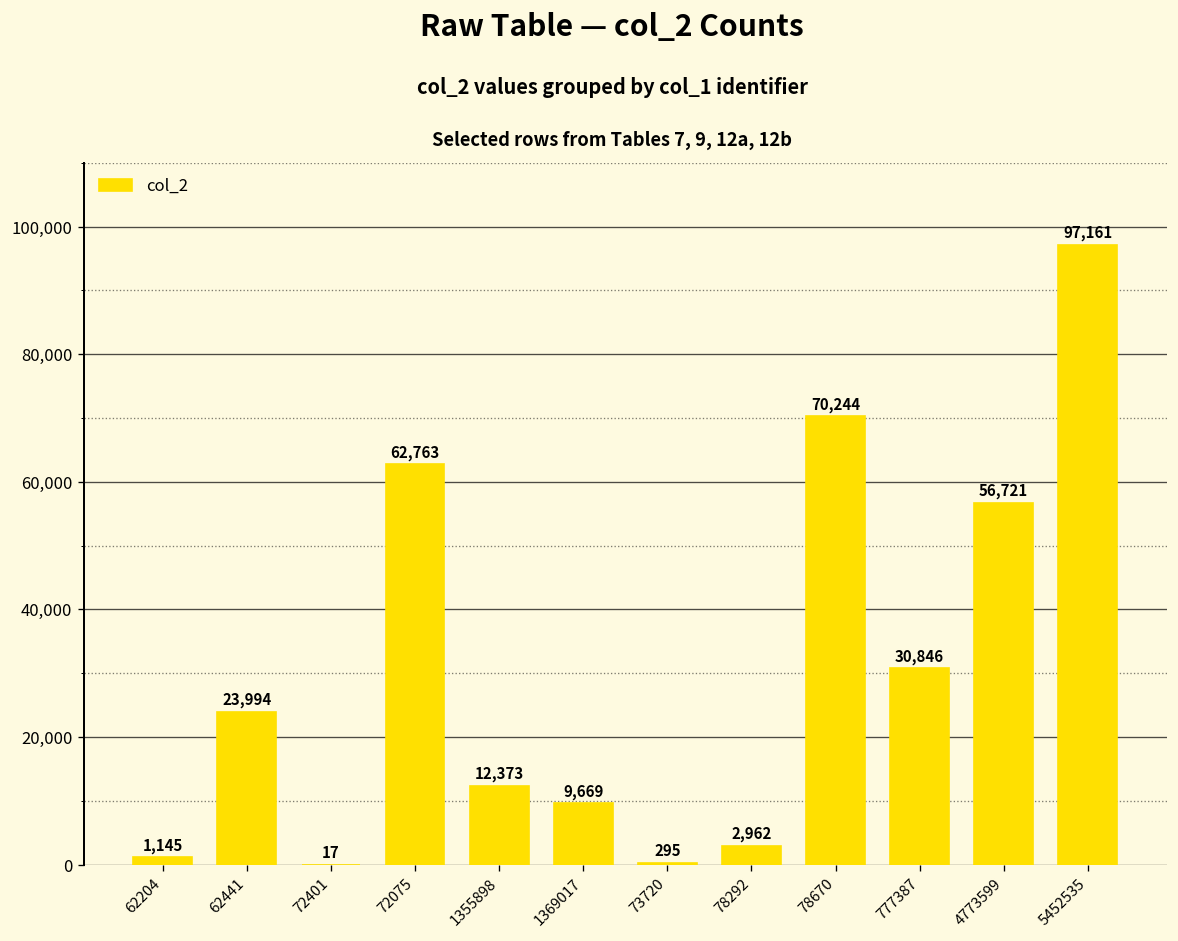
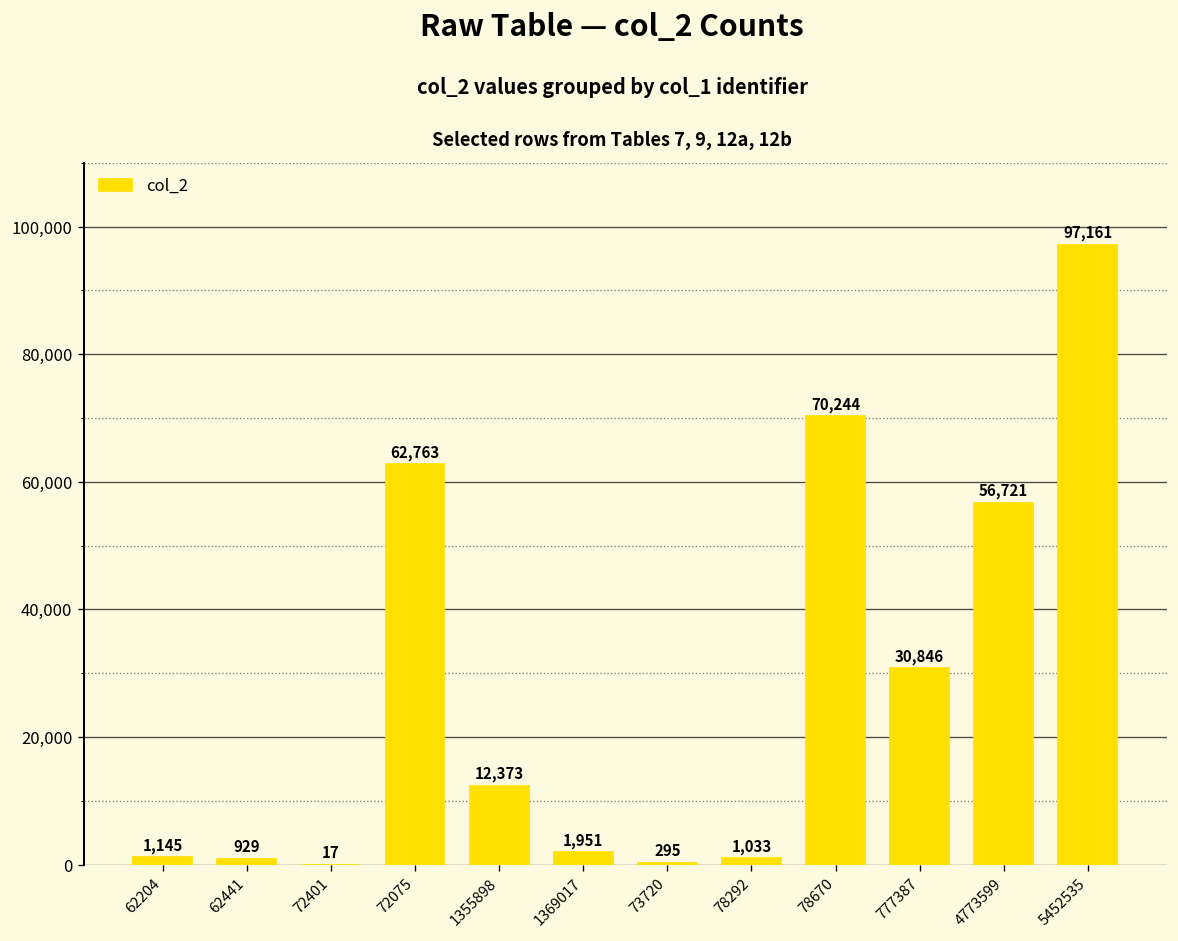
  {
    "62204": "1,145",
-   "62441": "23,994",
+   "62441": "929",
    "72401": "17",
    "72075": "62,763",
    "1355898": "12,373",
-   "1369017": "9,669",
+   "1369017": "1,951",
    "73720": "295",
-   "78292": "2,962",
+   "78292": "1,033",
    "78670": "70,244",
    "777387": "30,846",
    "4773599": "56,721",
    "5452535": "97,161"
  }
